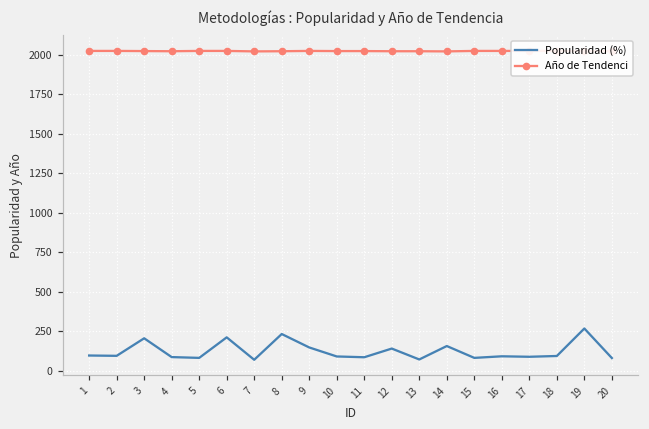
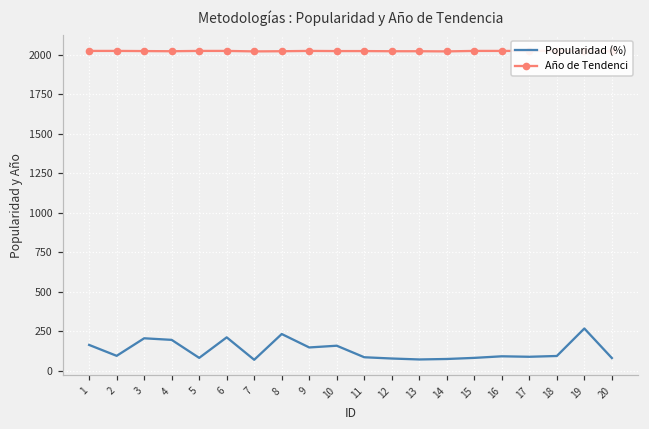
  {
    "Popularidad (%)": {
-     "1": 100,
+     "1": 160,
      "2": 90,
      "3": 200,
-     "4": 90,
+     "4": 190,
      "5": 80,
      "6": 210,
      "7": 70,
      "8": 230,
      "9": 150,
-     "10": 90,
+     "10": 160,
      "11": 80,
-     "12": 140,
+     "12": 80,
      "13": 70,
-     "14": 160,
+     "14": 70,
      "15": 80,
      "16": 90,
      "17": 90,
      "18": 90,
      "19": 270,
      "20": 80
    },
    "Año de Tendenci": {
      "1": 2020,
      "2": 2020,
      "3": 2020,
      "4": 2020,
      "5": 2020,
      "6": 2020,
      "7": 2020,
      "8": 2020,
      "9": 2020,
      "10": 2020,
      "11": 2020,
      "12": 2020,
      "13": 2020,
      "14": 2020,
      "15": 2020,
      "16": 2020
    }
  }
